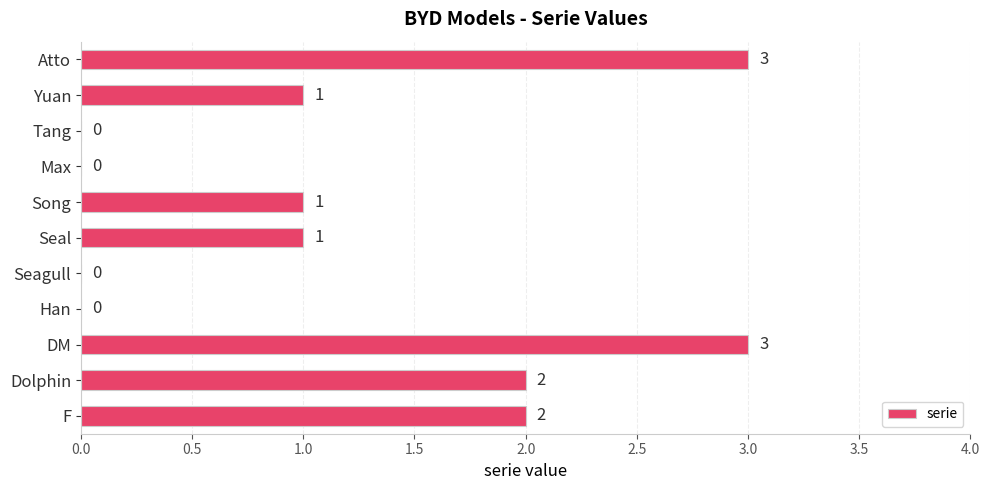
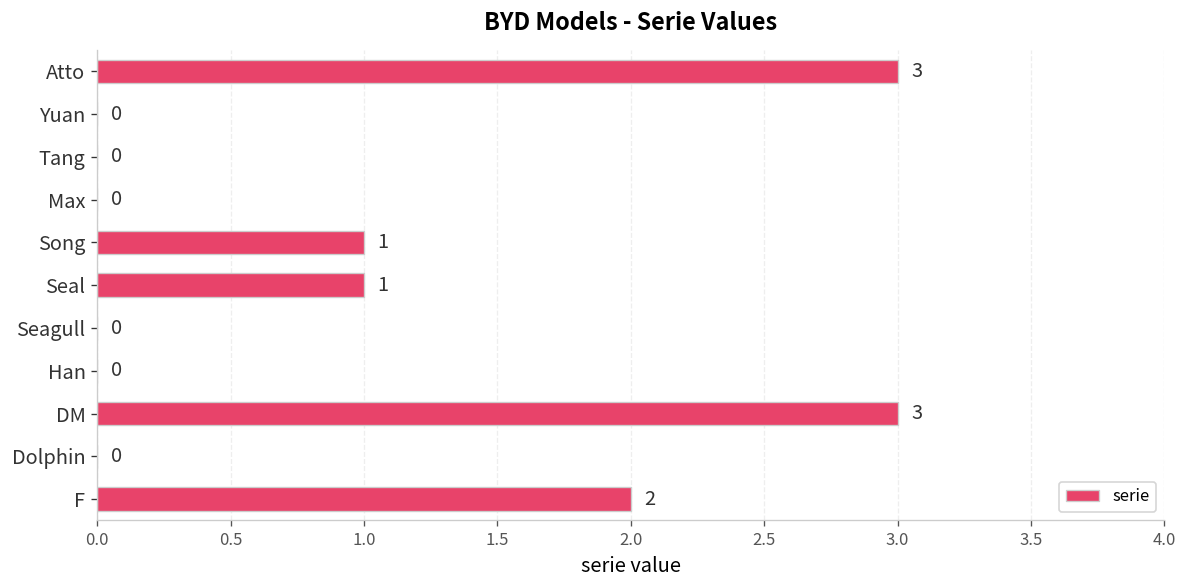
  {
    "Atto": 3,
-   "Yuan": 1,
+   "Yuan": 0,
    "Tang": 0,
    "Max": 0,
    "Song": 1,
    "Seal": 1,
    "Seagull": 0,
    "Han": 0,
    "DM": 3,
-   "Dolphin": 2,
+   "Dolphin": 0,
    "F": 2
  }
